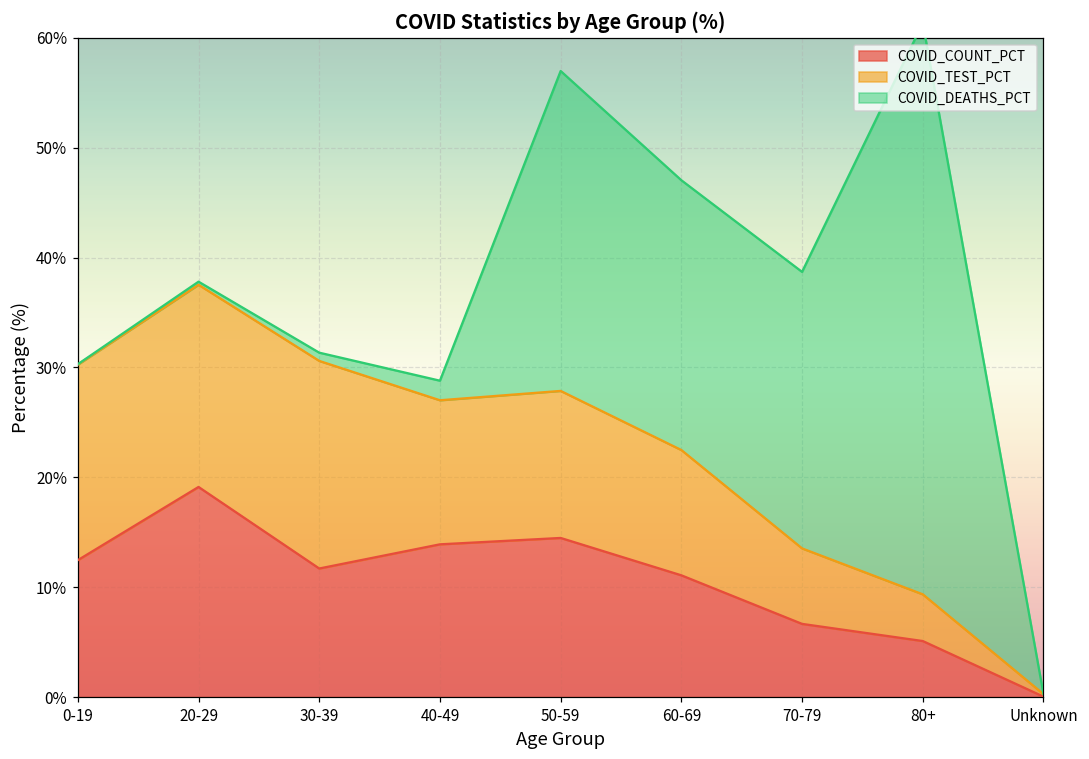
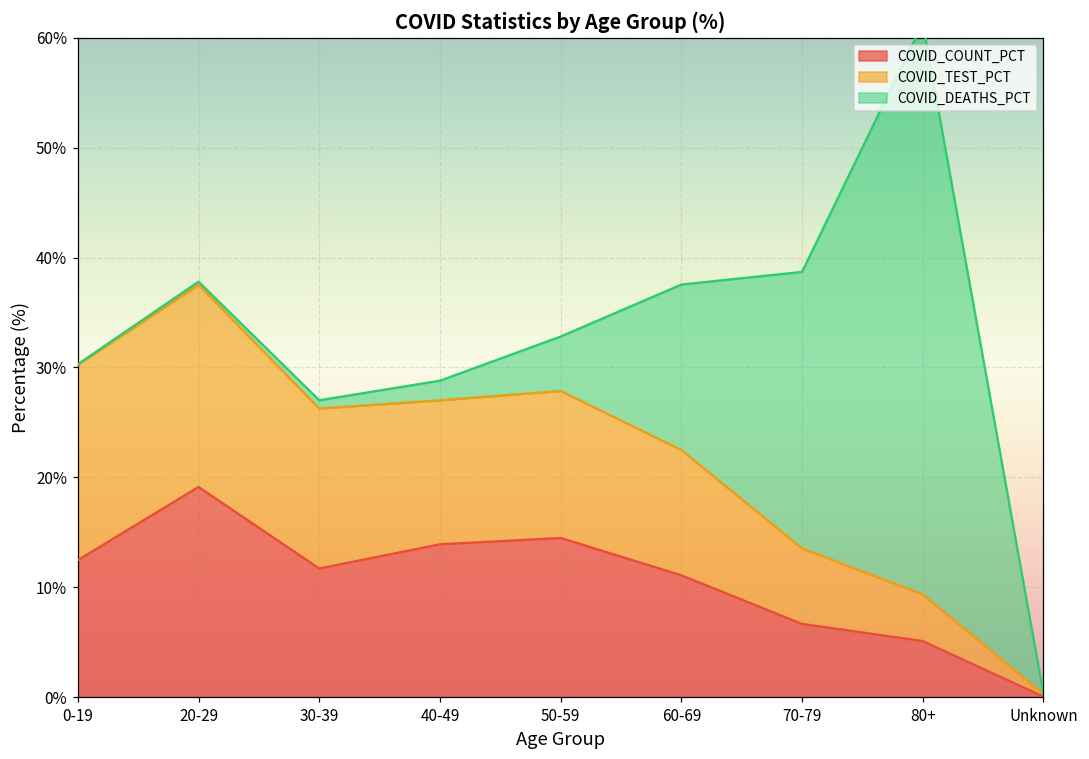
  {
    "COVID_COUNT_PCT": {
      "0-19": "12%",
      "20-29": "19%",
      "30-39": "12%",
      "40-49": "14%",
      "50-59": "14%",
      "60-69": "11%",
      "70-79": "7%",
      "80+": "5%"
    },
    "COVID_TEST_PCT": {
      "20-29": "18%",
-     "30-39": "19%",
+     "30-39": "15%",
      "40-49": "13%",
      "50-59": "13%",
      "60-69": "11%",
      "70-79": "7%",
      "80+": "4%"
    },
    "COVID_DEATHS_PCT": {
      "20-29": "0%",
      "30-39": "1%",
      "40-49": "2%",
-     "50-59": "29%",
-     "60-69": "25%",
+     "50-59": "5%",
+     "60-69": "15%",
      "70-79": "25%"
    }
  }
